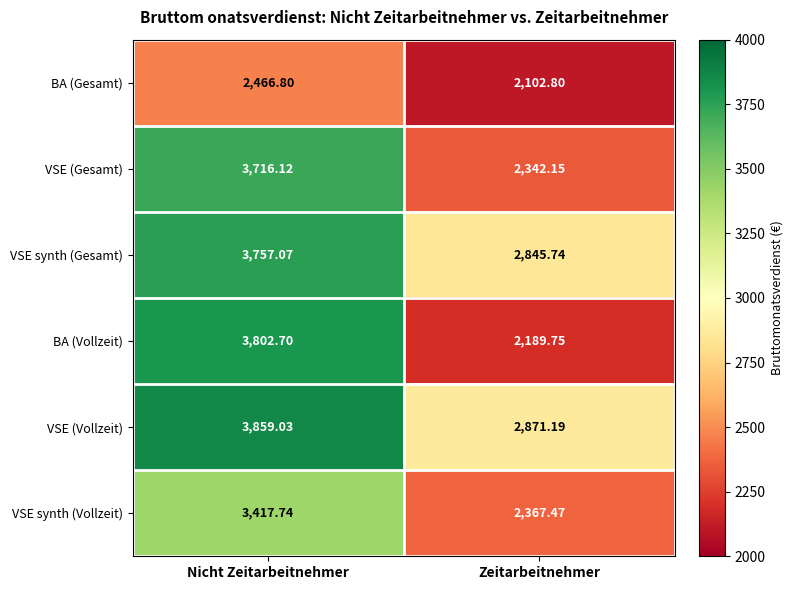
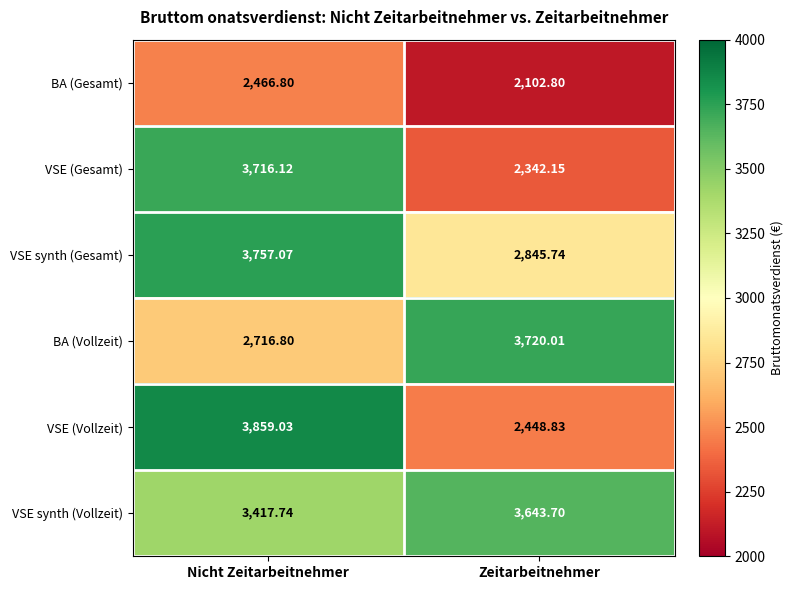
  {
    "BA (Gesamt)": {
      "Nicht Zeitarbeitnehmer": "2,466.80",
      "Zeitarbeitnehmer": "2,102.80"
    },
    "VSE (Gesamt)": {
      "Nicht Zeitarbeitnehmer": "3,716.12",
      "Zeitarbeitnehmer": "2,342.15"
    },
    "VSE synth (Gesamt)": {
      "Nicht Zeitarbeitnehmer": "3,757.07",
      "Zeitarbeitnehmer": "2,845.74"
    },
    "BA (Vollzeit)": {
-     "Nicht Zeitarbeitnehmer": "3,802.70",
-     "Zeitarbeitnehmer": "2,189.75"
+     "Nicht Zeitarbeitnehmer": "2,716.80",
+     "Zeitarbeitnehmer": "3,720.01"
    },
    "VSE (Vollzeit)": {
      "Nicht Zeitarbeitnehmer": "3,859.03",
-     "Zeitarbeitnehmer": "2,871.19"
+     "Zeitarbeitnehmer": "2,448.83"
    },
    "VSE synth (Vollzeit)": {
      "Nicht Zeitarbeitnehmer": "3,417.74",
-     "Zeitarbeitnehmer": "2,367.47"
+     "Zeitarbeitnehmer": "3,643.70"
    }
  }
